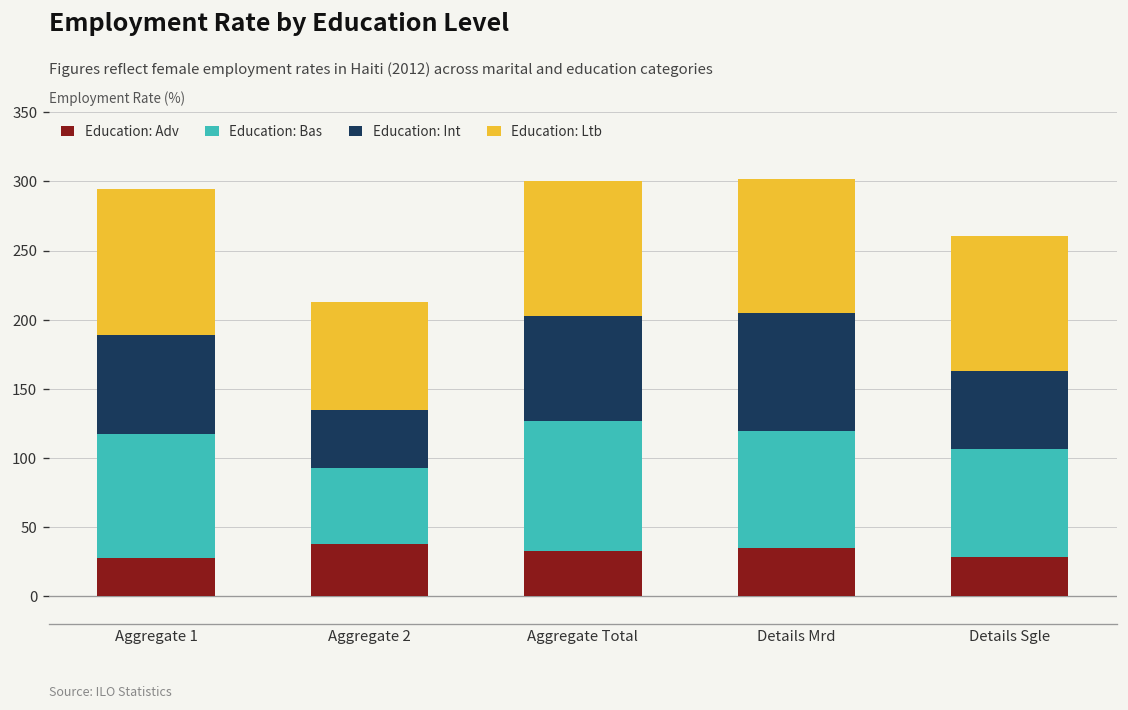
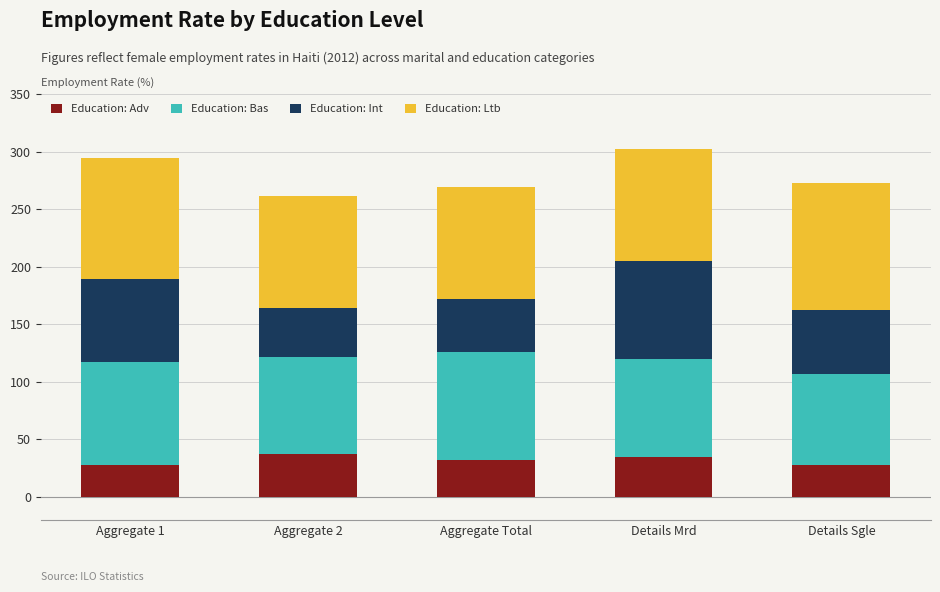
  {
    "Education: Bas": {
      "Aggregate 1": 89,
-     "Aggregate 2": 55,
+     "Aggregate 2": 84,
      "Aggregate Total": 94,
      "Details Mrd": 84,
      "Details Sgle": 78
    },
    "Education: Int": {
      "Aggregate 1": 72,
      "Aggregate 2": 42,
-     "Aggregate Total": 77,
+     "Aggregate Total": 46,
      "Details Mrd": 85,
      "Details Sgle": 56
    },
    "Education: Ltb": {
      "Aggregate 1": 105,
-     "Aggregate 2": 78,
+     "Aggregate 2": 97,
      "Aggregate Total": 97,
      "Details Mrd": 97,
-     "Details Sgle": 98
+     "Details Sgle": 110
    }
  }
